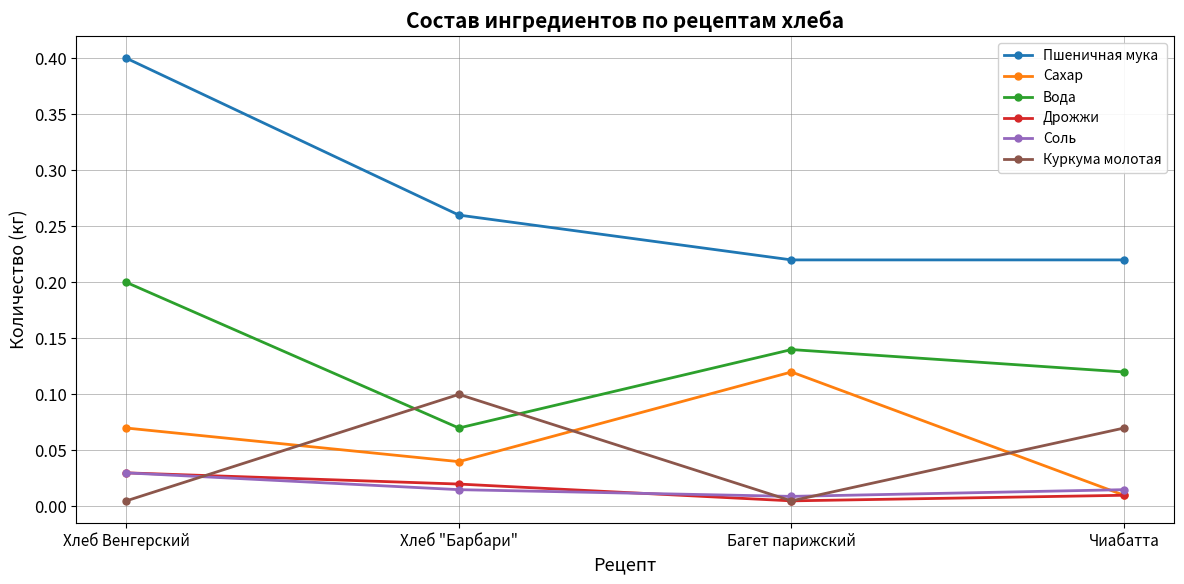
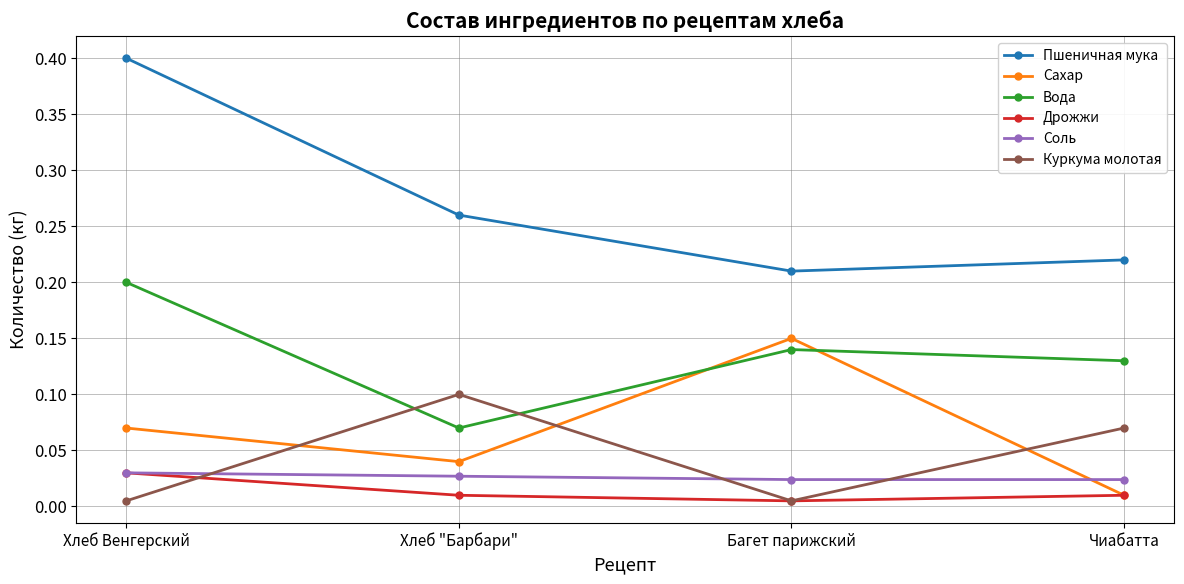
  {
    "Пшеничная мука": {
      "Хлеб Венгерский": 0.40,
      "Хлеб \"Барбари\"": 0.26,
-     "Багет парижский": 0.22,
+     "Багет парижский": 0.21,
      "Чиабатта": 0.22
    },
    "Сахар": {
      "Хлеб Венгерский": 0.07,
      "Хлеб \"Барбари\"": 0.04,
-     "Багет парижский": 0.12
+     "Багет парижский": 0.15
    },
    "Вода": {
      "Хлеб Венгерский": 0.20,
      "Хлеб \"Барбари\"": 0.07,
      "Багет парижский": 0.14,
-     "Чиабатта": 0.12
+     "Чиабатта": 0.13
    },
    "Дрожжи": {
-     "Хлеб \"Барбари\"": 0.02
+     "Хлеб \"Барбари\"": 0.01
    },
    "Соль": {
-     "Хлеб \"Барбари\"": 0.015,
-     "Багет парижский": 0.009,
-     "Чиабатта": 0.015
+     "Хлеб \"Барбари\"": 0.027,
+     "Багет парижский": 0.024,
+     "Чиабатта": 0.024
    },
    "Куркума молотая": {
      "Хлеб Венгерский": 0.005,
      "Хлеб \"Барбари\"": 0.100,
      "Чиабатта": 0.070
    }
  }
